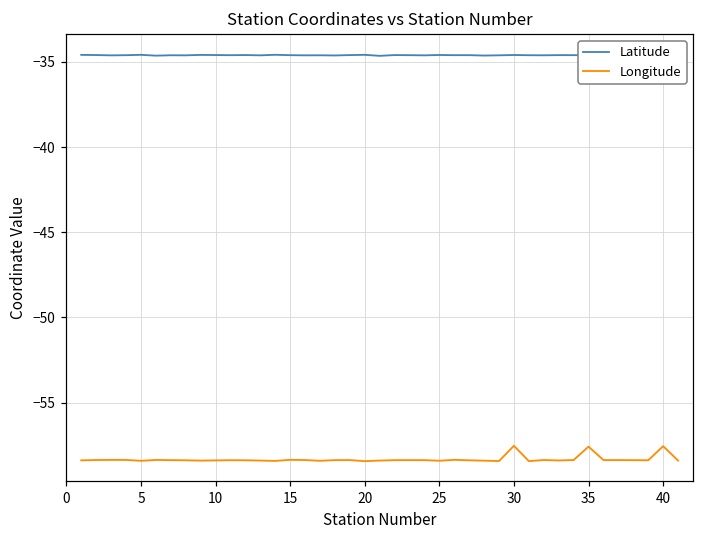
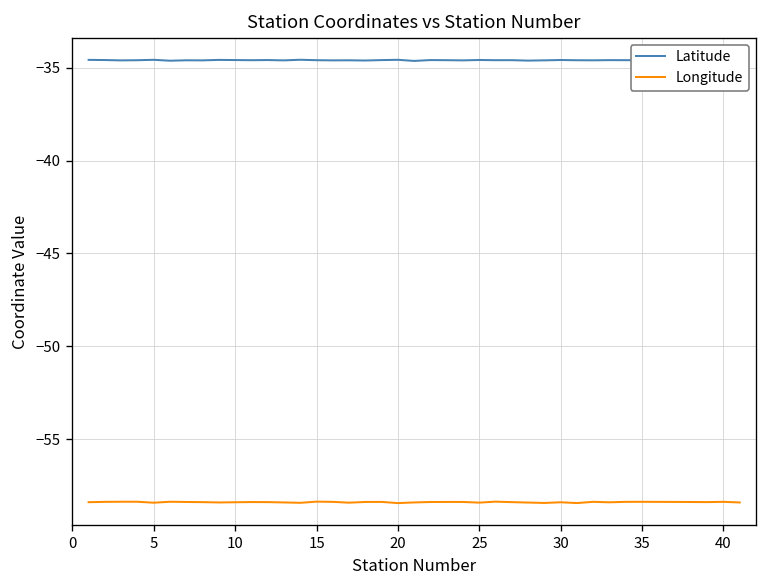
  {
    "Latitude": {
      "5": -34.6,
      "15": -34.6,
      "20": -34.6,
      "25": -34.6,
      "30": -34.6
    },
    "Longitude": {
      "5": -58.4,
      "15": -58.4,
      "20": -58.4,
      "25": -58.4,
-     "30": -57.5,
-     "35": -57.6,
-     "40": -57.6
+     "30": -58.4,
+     "35": -58.4,
+     "40": -58.4
    }
  }
